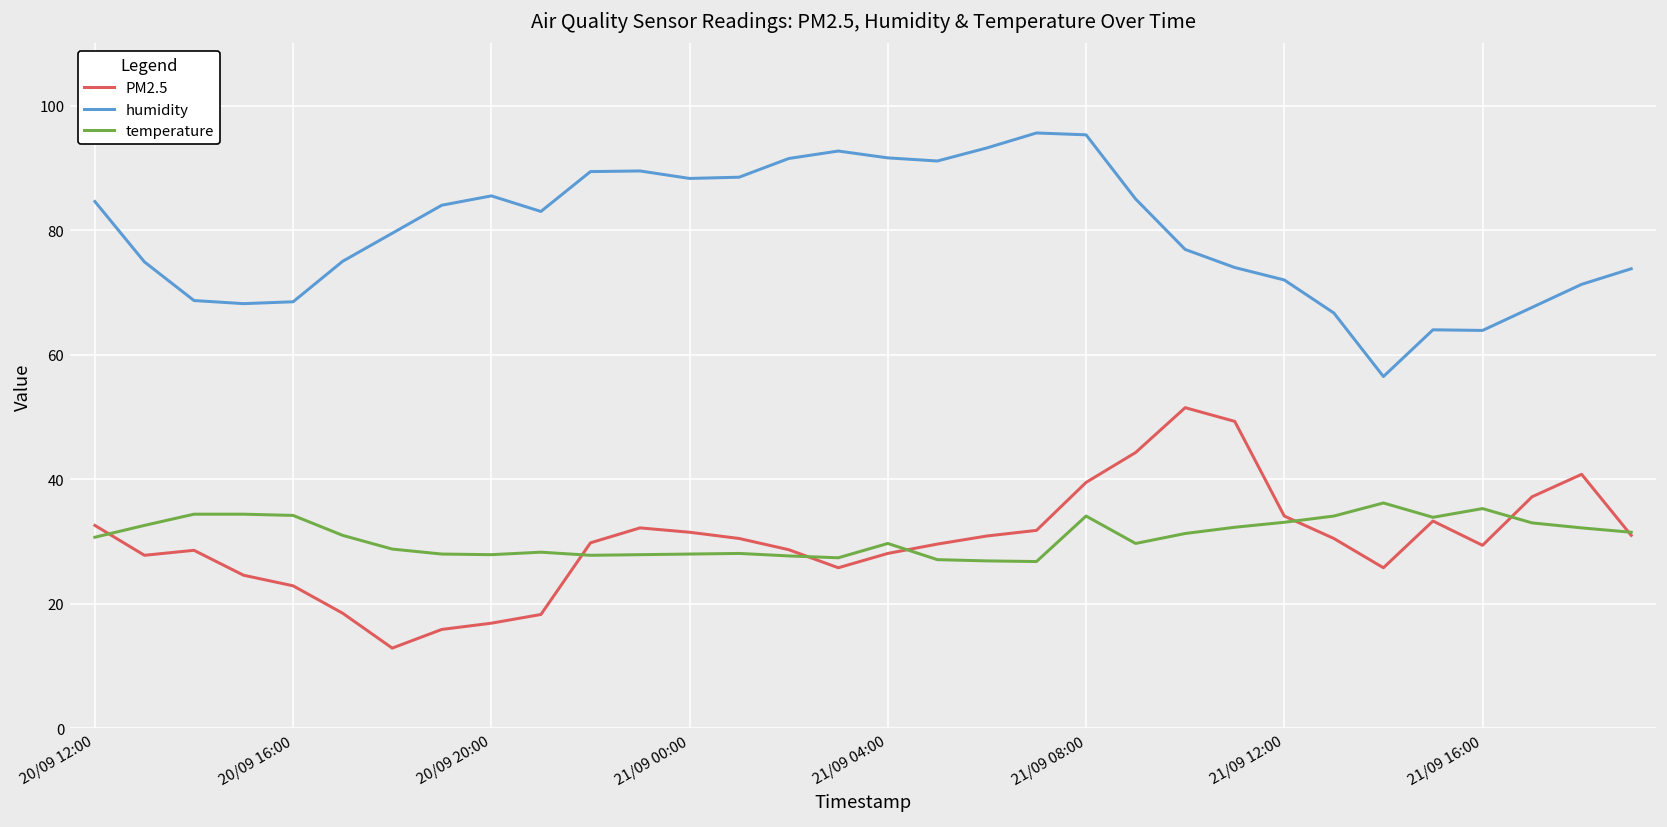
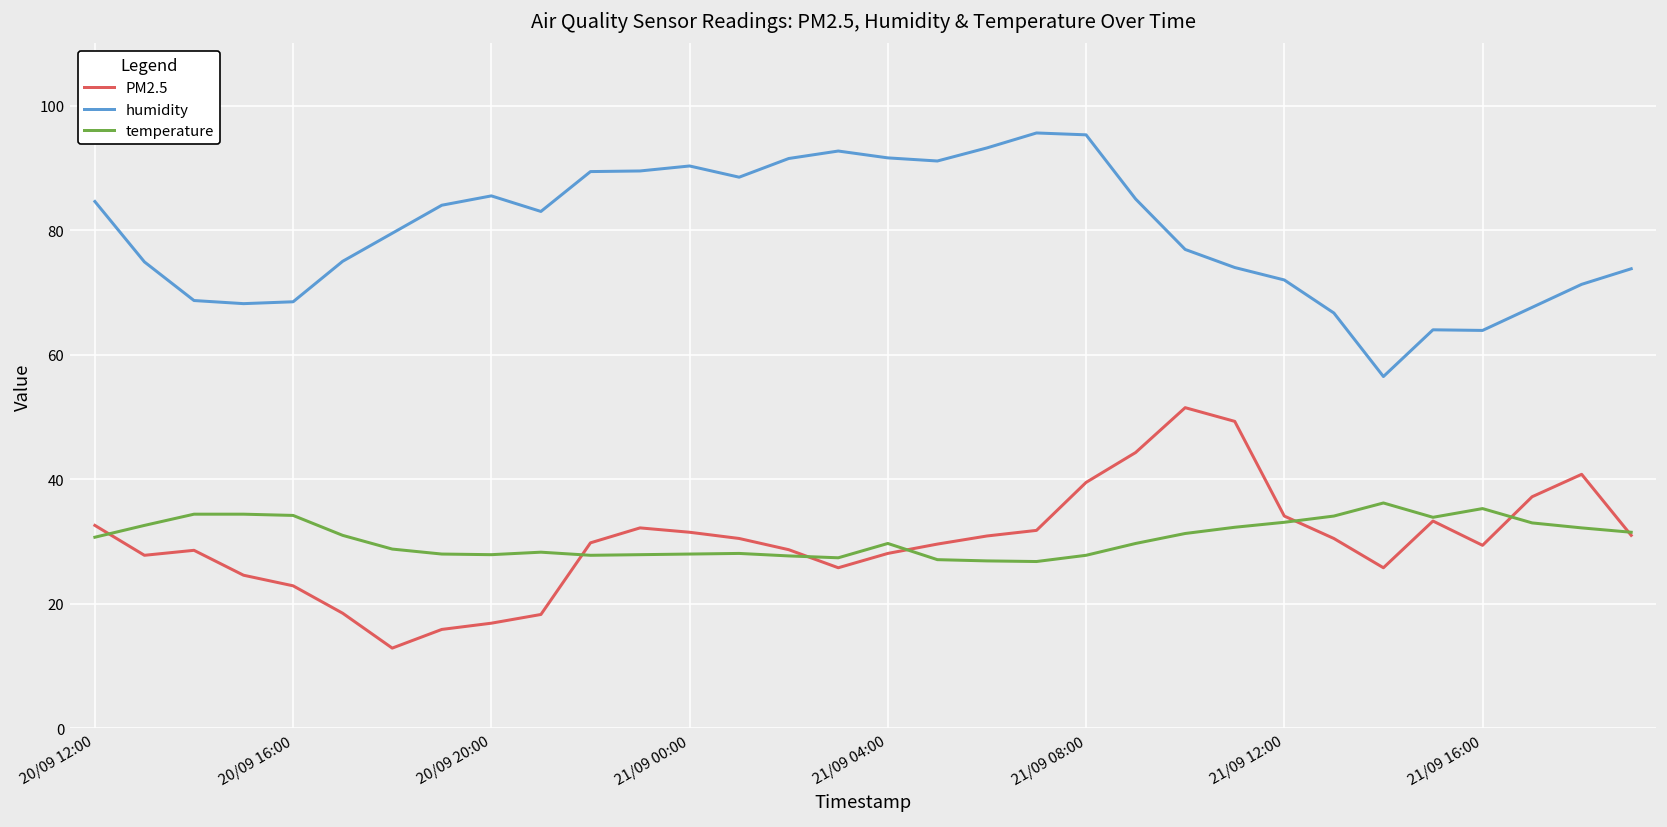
  {
    "PM2.5": {
      "20/09 12:00": 33,
      "20/09 16:00": 23,
      "20/09 20:00": 17,
      "21/09 00:00": 32,
      "21/09 04:00": 28,
      "21/09 08:00": 40,
      "21/09 12:00": 34,
      "21/09 16:00": 29
    },
    "humidity": {
      "20/09 12:00": 85,
      "20/09 16:00": 69,
      "20/09 20:00": 86,
-     "21/09 00:00": 88,
+     "21/09 00:00": 90,
      "21/09 04:00": 92,
      "21/09 08:00": 95,
      "21/09 12:00": 72,
      "21/09 16:00": 64
    },
    "temperature": {
      "20/09 12:00": 31,
      "20/09 16:00": 34,
      "20/09 20:00": 28,
      "21/09 00:00": 28,
      "21/09 04:00": 30,
-     "21/09 08:00": 34,
+     "21/09 08:00": 28,
      "21/09 12:00": 33,
      "21/09 16:00": 35
    }
  }
